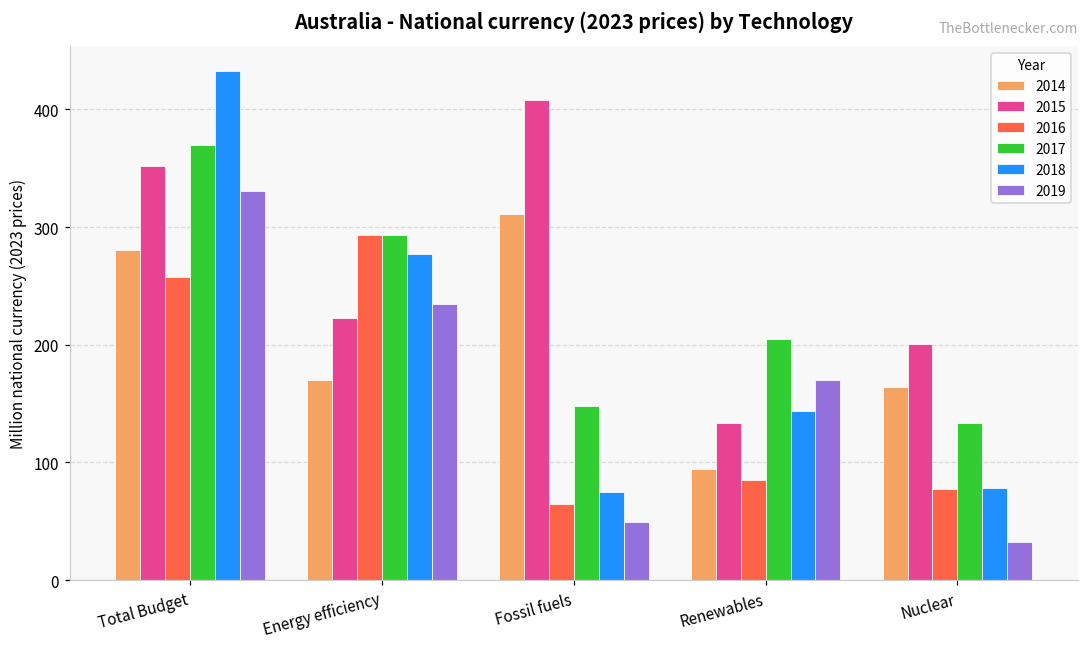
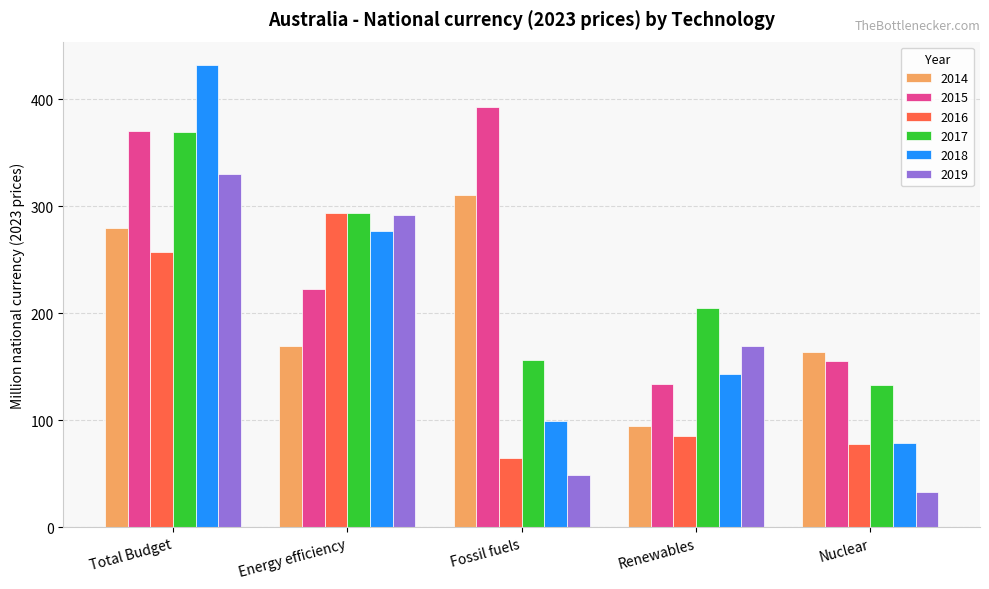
  {
    "2014": {
      "Total Budget": 280,
      "Energy efficiency": 170,
      "Fossil fuels": 311,
      "Renewables": 94,
      "Nuclear": 164
    },
    "2015": {
-     "Total Budget": 352,
+     "Total Budget": 371,
      "Energy efficiency": 223,
-     "Fossil fuels": 408,
+     "Fossil fuels": 393,
      "Renewables": 134,
-     "Nuclear": 200
+     "Nuclear": 155
    },
    "2016": {
      "Total Budget": 258,
      "Energy efficiency": 294,
      "Fossil fuels": 64,
      "Renewables": 85,
      "Nuclear": 78
    },
    "2017": {
      "Total Budget": 370,
      "Energy efficiency": 294,
-     "Fossil fuels": 148,
+     "Fossil fuels": 156,
      "Renewables": 205,
      "Nuclear": 133
    },
    "2018": {
      "Total Budget": 432,
      "Energy efficiency": 277,
-     "Fossil fuels": 75,
+     "Fossil fuels": 99,
      "Renewables": 143,
      "Nuclear": 79
    },
    "2019": {
      "Total Budget": 331,
-     "Energy efficiency": 234,
+     "Energy efficiency": 292,
      "Fossil fuels": 49,
      "Renewables": 170,
      "Nuclear": 33
    }
  }
